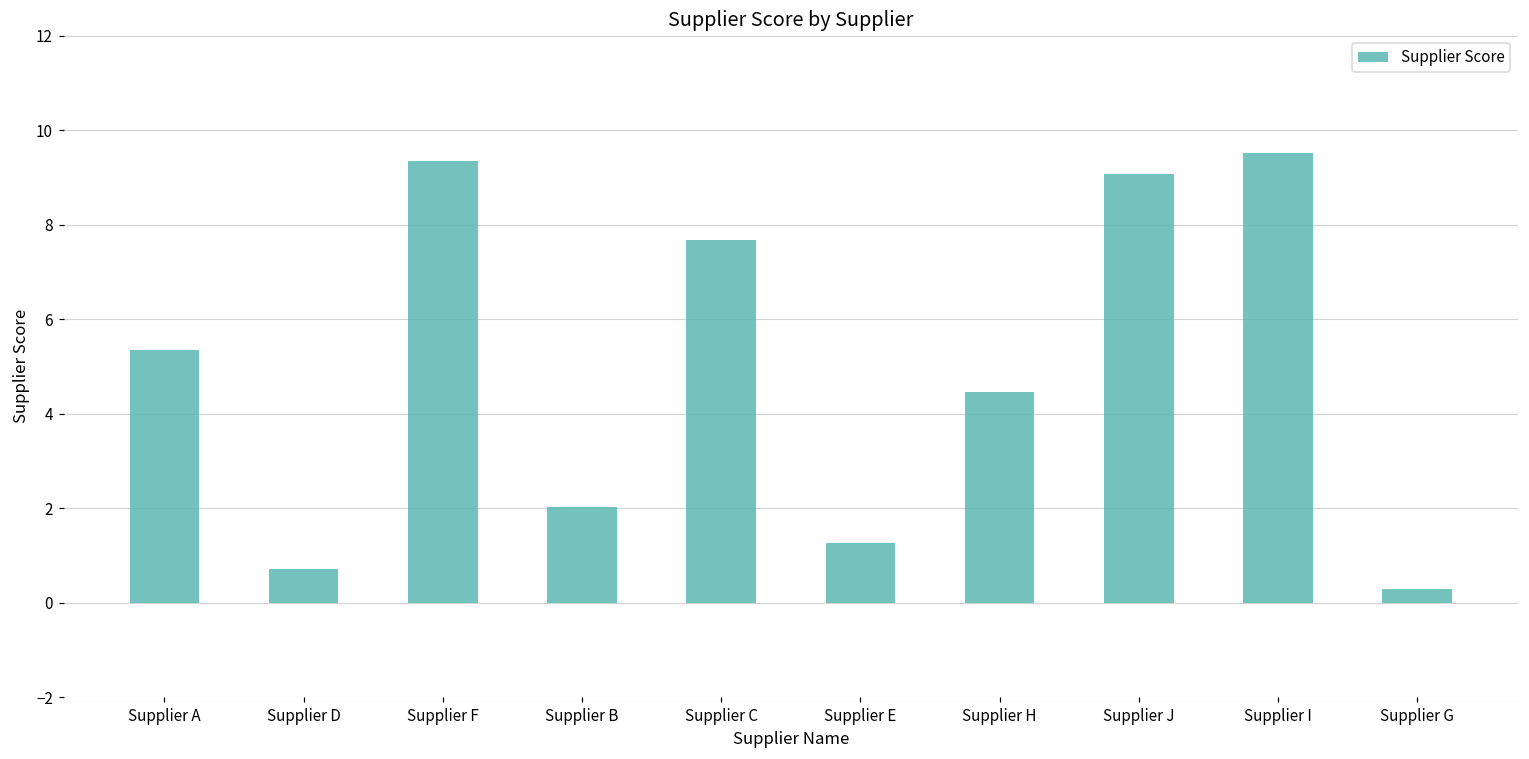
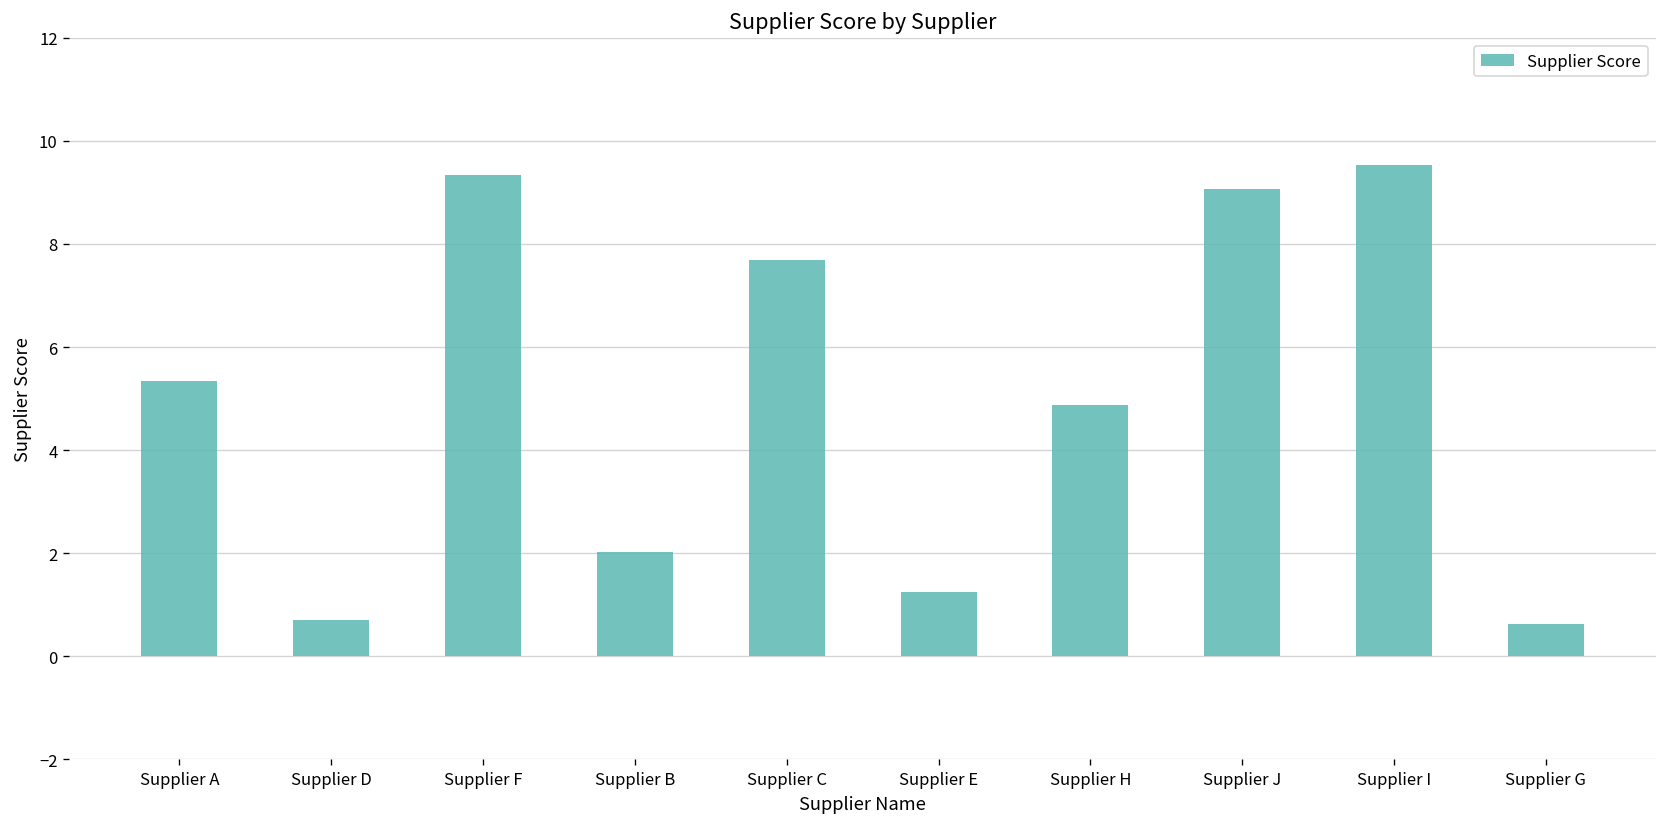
  {
    "Supplier A": 5.3,
    "Supplier D": 0.7,
    "Supplier F": 9.3,
    "Supplier B": 2.0,
    "Supplier C": 7.7,
    "Supplier E": 1.3,
-   "Supplier H": 4.4,
+   "Supplier H": 4.9,
    "Supplier J": 9.1,
    "Supplier I": 9.5,
-   "Supplier G": 0.3
+   "Supplier G": 0.6
  }
